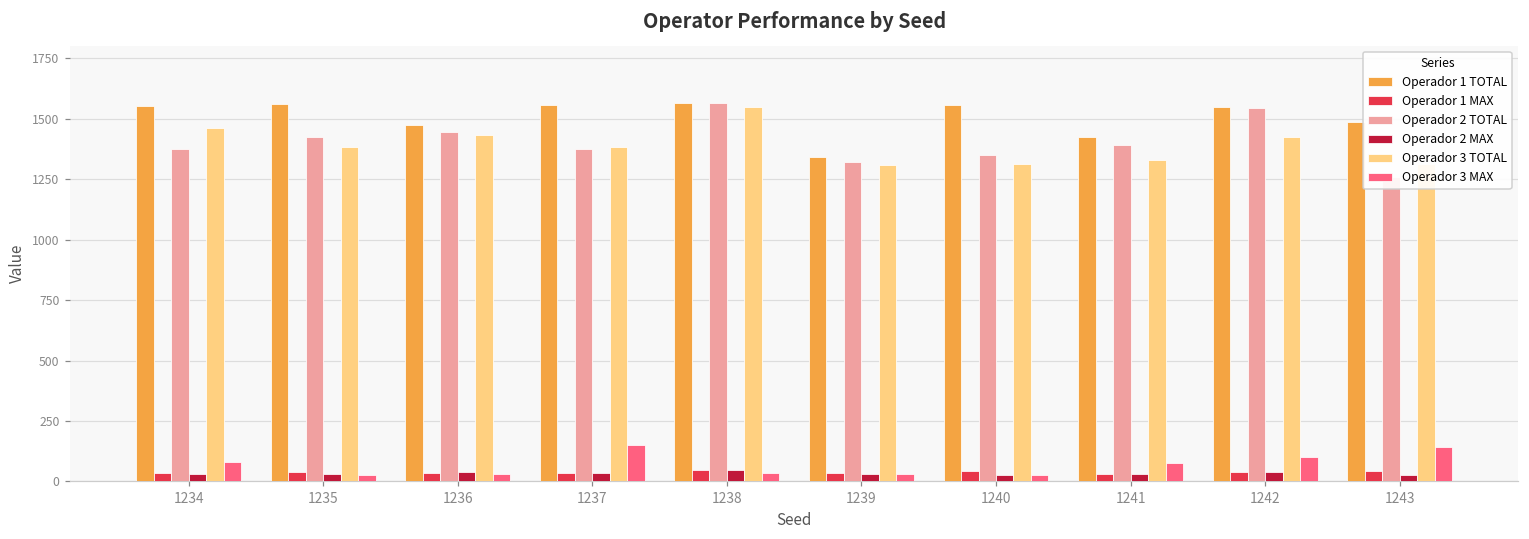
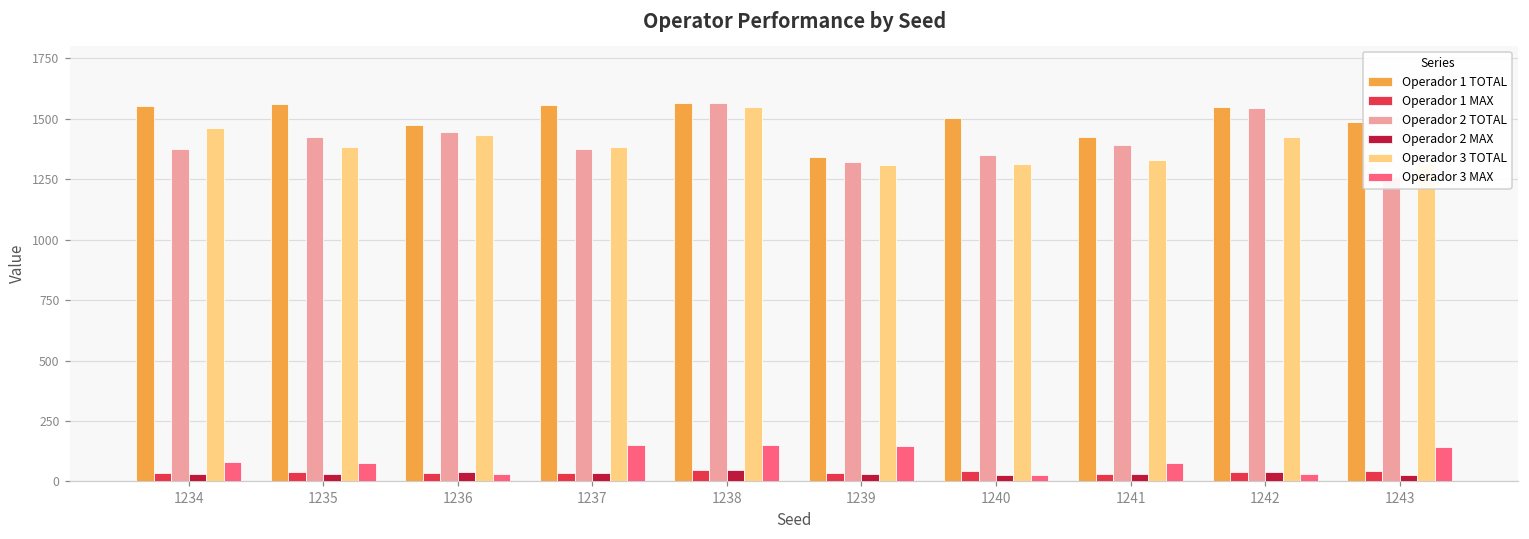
  {
    "Operador 1 TOTAL": {
      "1234": 1550,
      "1235": 1560,
      "1236": 1470,
      "1237": 1560,
      "1238": 1570,
      "1239": 1340,
-     "1240": 1560,
+     "1240": 1500,
      "1241": 1430,
      "1242": 1550,
      "1243": 1490
    },
    "Operador 3 MAX": {
      "1234": 80,
-     "1235": 30,
+     "1235": 80,
      "1236": 30,
      "1237": 150,
-     "1238": 40,
-     "1239": 30,
+     "1238": 150,
+     "1239": 140,
      "1240": 30,
      "1241": 70,
-     "1242": 100,
+     "1242": 30,
      "1243": 140
    }
  }
